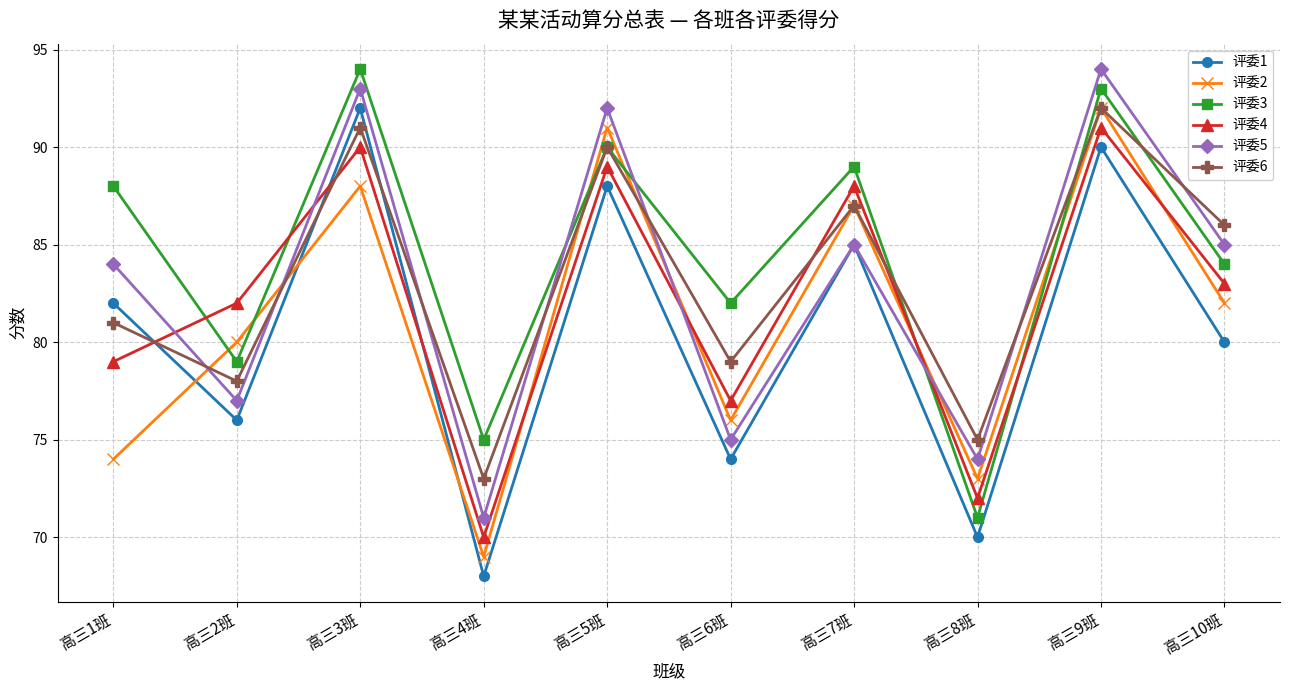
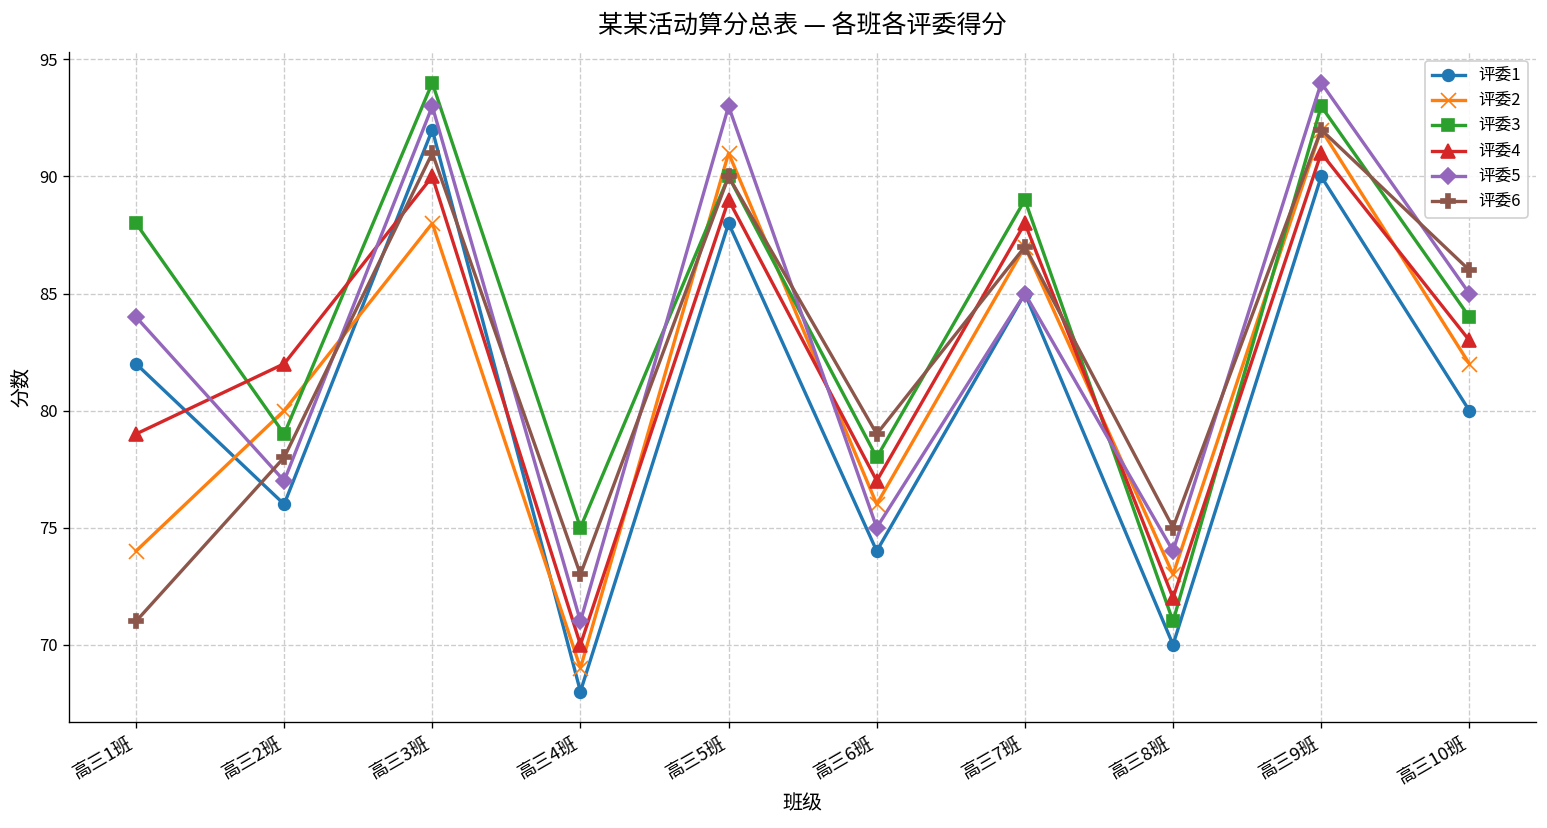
  {
    "评委1": {
      "高三1班": 82,
      "高三2班": 76,
      "高三3班": 92,
      "高三4班": 68,
      "高三5班": 88,
      "高三6班": 74,
      "高三8班": 70,
      "高三9班": 90,
      "高三10班": 80
    },
    "评委2": {
      "高三1班": 74,
      "高三2班": 80,
      "高三3班": 88,
      "高三4班": 69,
      "高三5班": 91,
      "高三6班": 76,
      "高三8班": 73,
      "高三10班": 82
    },
    "评委3": {
      "高三1班": 88,
      "高三2班": 79,
      "高三3班": 94,
      "高三4班": 75,
-     "高三6班": 82,
+     "高三6班": 78,
      "高三7班": 89,
      "高三8班": 71,
      "高三9班": 93,
      "高三10班": 84
    },
    "评委4": {
      "高三1班": 79,
      "高三2班": 82,
      "高三3班": 90,
      "高三4班": 70,
      "高三5班": 89,
      "高三6班": 77,
      "高三7班": 88,
      "高三8班": 72,
      "高三9班": 91,
      "高三10班": 83
    },
    "评委5": {
      "高三1班": 84,
      "高三2班": 77,
      "高三3班": 93,
      "高三4班": 71,
-     "高三5班": 92,
+     "高三5班": 93,
      "高三6班": 75,
      "高三8班": 74,
      "高三9班": 94,
      "高三10班": 85
    },
    "评委6": {
-     "高三1班": 81,
+     "高三1班": 71,
      "高三2班": 78,
      "高三3班": 91,
      "高三4班": 73,
      "高三6班": 79,
      "高三8班": 75,
      "高三10班": 86
    }
  }
